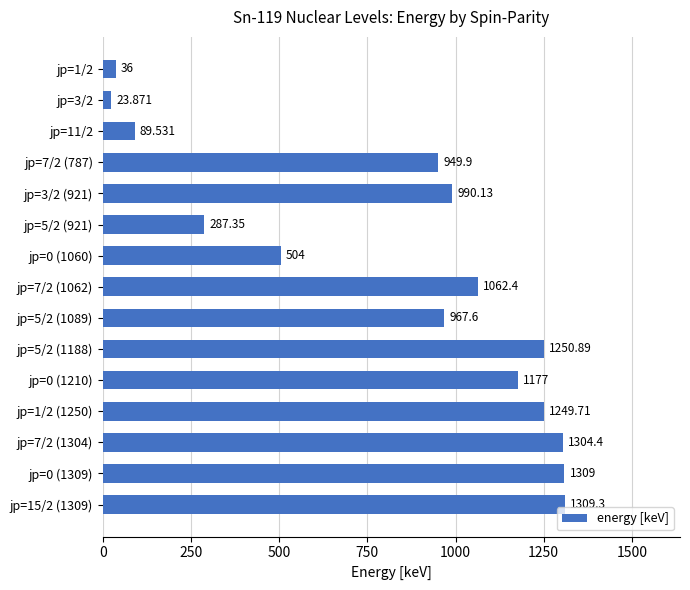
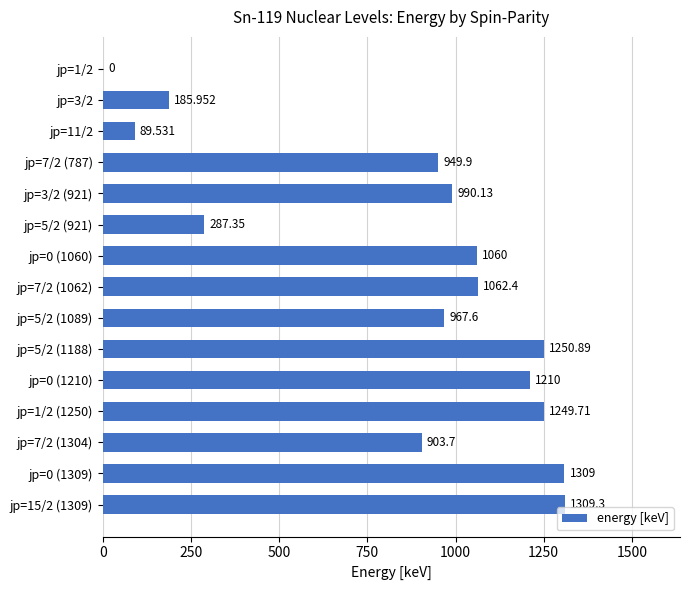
  {
-   "jp=1/2": 36,
-   "jp=3/2": 23.871,
+   "jp=1/2": 0,
+   "jp=3/2": 185.952,
    "jp=11/2": 89.531,
    "jp=7/2 (787)": 949.9,
    "jp=3/2 (921)": 990.13,
    "jp=5/2 (921)": 287.35,
-   "jp=0 (1060)": 504,
+   "jp=0 (1060)": 1060,
    "jp=7/2 (1062)": 1062.4,
    "jp=5/2 (1089)": 967.6,
    "jp=5/2 (1188)": 1250.89,
-   "jp=0 (1210)": 1177,
+   "jp=0 (1210)": 1210,
    "jp=1/2 (1250)": 1249.71,
-   "jp=7/2 (1304)": 1304.4,
+   "jp=7/2 (1304)": 903.7,
    "jp=0 (1309)": 1309
  }
